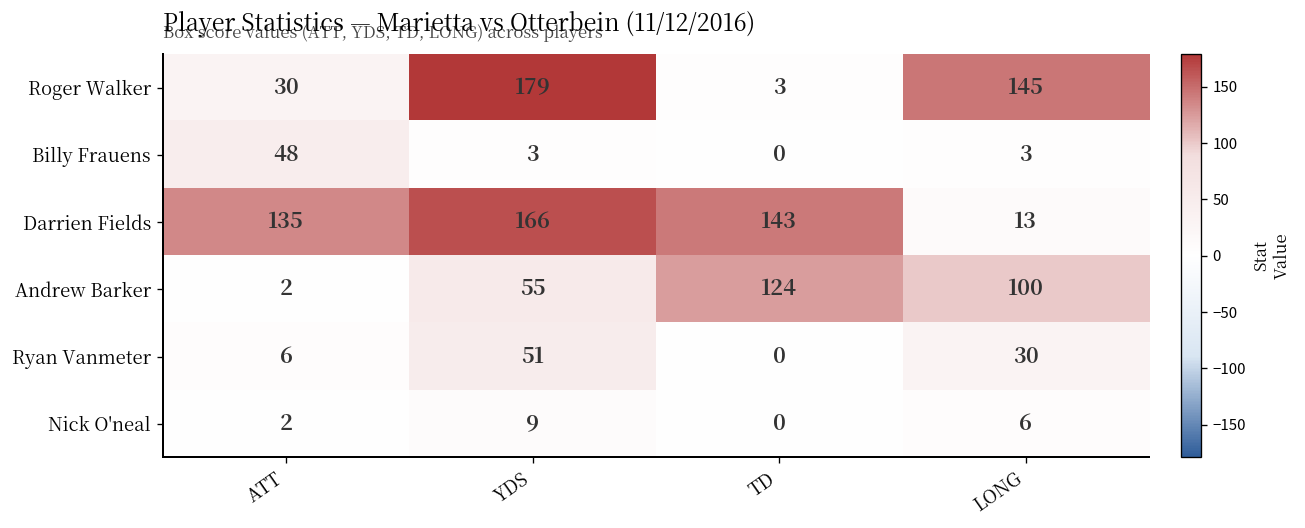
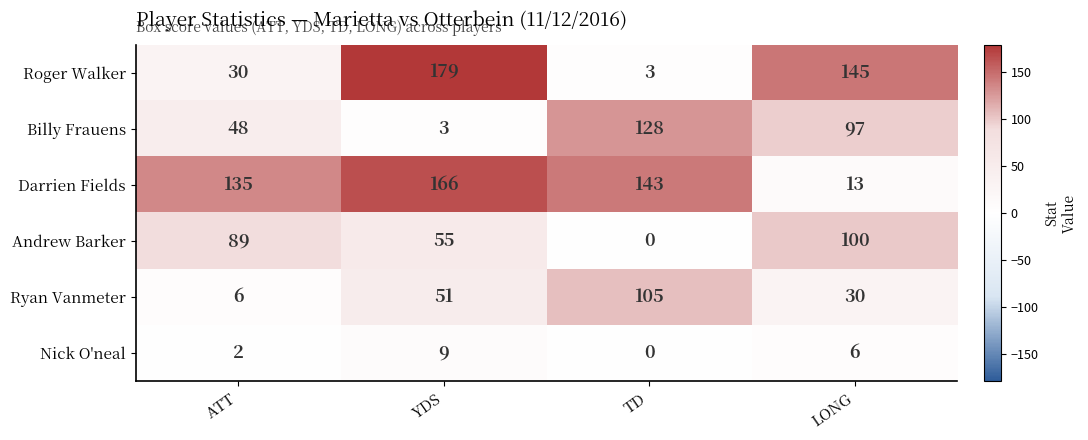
  {
    "Roger Walker": {
      "ATT": 30,
      "YDS": 179,
      "TD": 3,
      "LONG": 145
    },
    "Billy Frauens": {
      "ATT": 48,
      "YDS": 3,
-     "TD": 0,
-     "LONG": 3
+     "TD": 128,
+     "LONG": 97
    },
    "Darrien Fields": {
      "ATT": 135,
      "YDS": 166,
      "TD": 143,
      "LONG": 13
    },
    "Andrew Barker": {
-     "ATT": 2,
+     "ATT": 89,
      "YDS": 55,
-     "TD": 124,
+     "TD": 0,
      "LONG": 100
    },
    "Ryan Vanmeter": {
      "ATT": 6,
      "YDS": 51,
-     "TD": 0,
+     "TD": 105,
      "LONG": 30
    },
    "Nick O'neal": {
      "ATT": 2,
      "YDS": 9,
      "TD": 0,
      "LONG": 6
    }
  }
